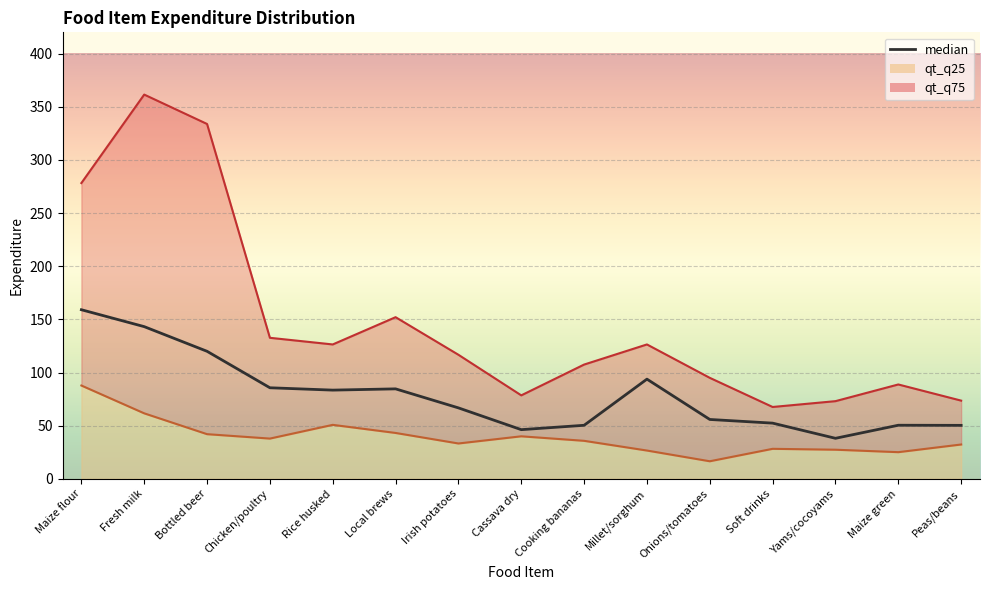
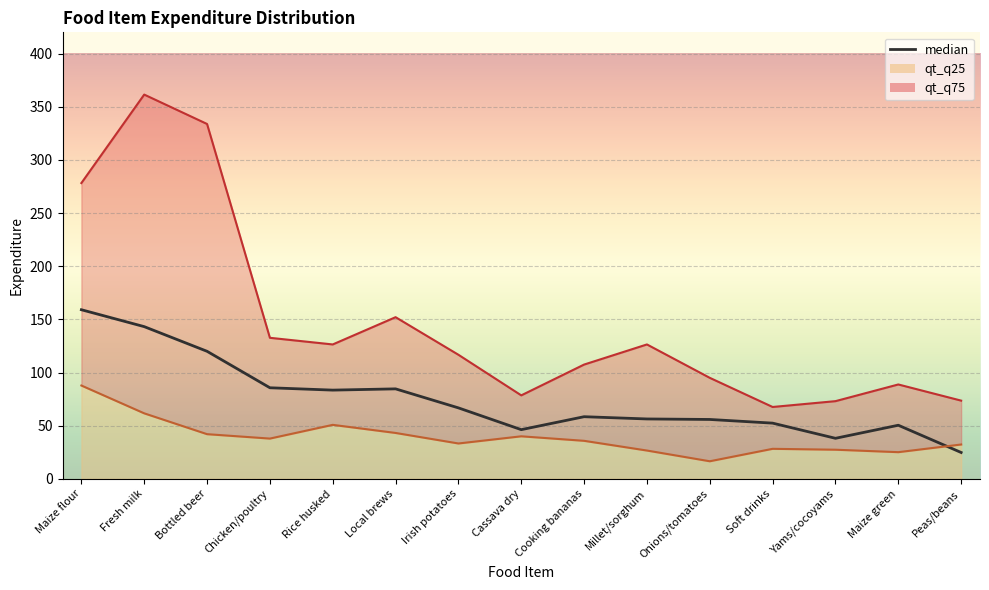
  {
    "median": {
      "Maize flour": 159,
      "Fresh milk": 143,
      "Bottled beer": 120,
      "Chicken/poultry": 86,
      "Rice husked": 83,
      "Local brews": 85,
      "Irish potatoes": 67,
      "Cassava dry": 46,
-     "Cooking bananas": 50,
-     "Millet/sorghum": 94,
+     "Cooking bananas": 58,
+     "Millet/sorghum": 56,
      "Onions/tomatoes": 56,
      "Soft drinks": 52,
      "Yams/cocoyams": 38,
      "Maize green": 50,
-     "Peas/beans": 50
+     "Peas/beans": 25
    }
  }
